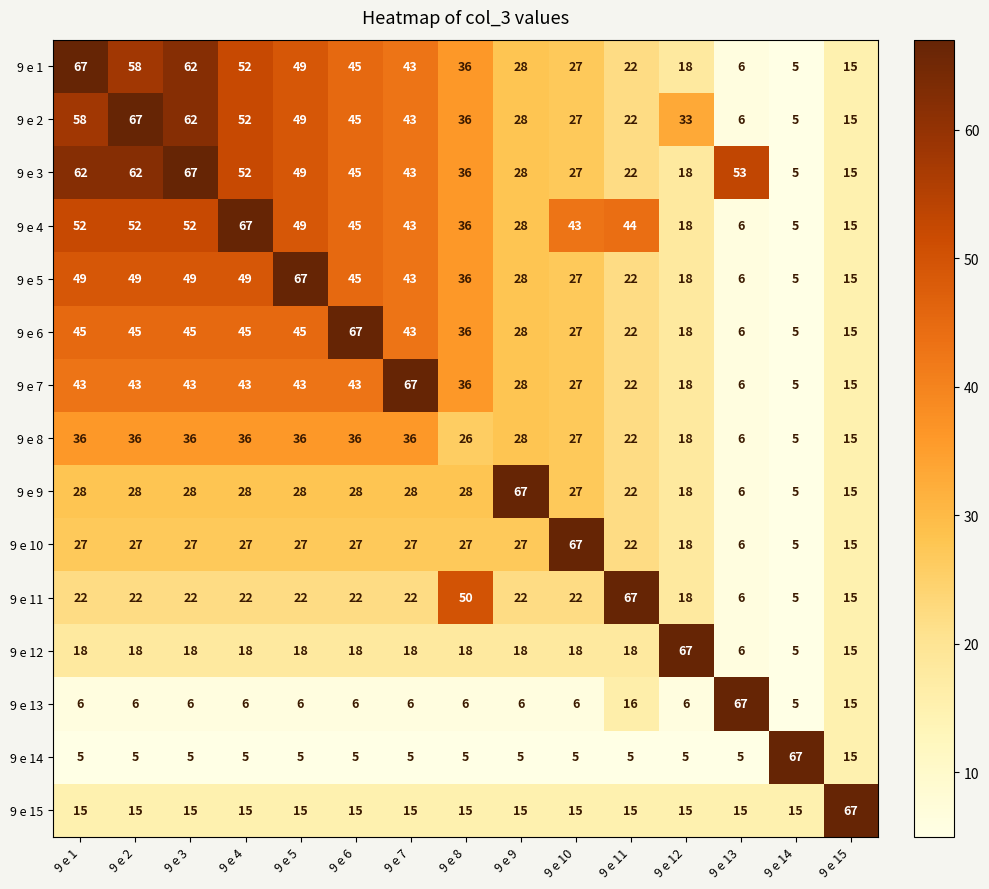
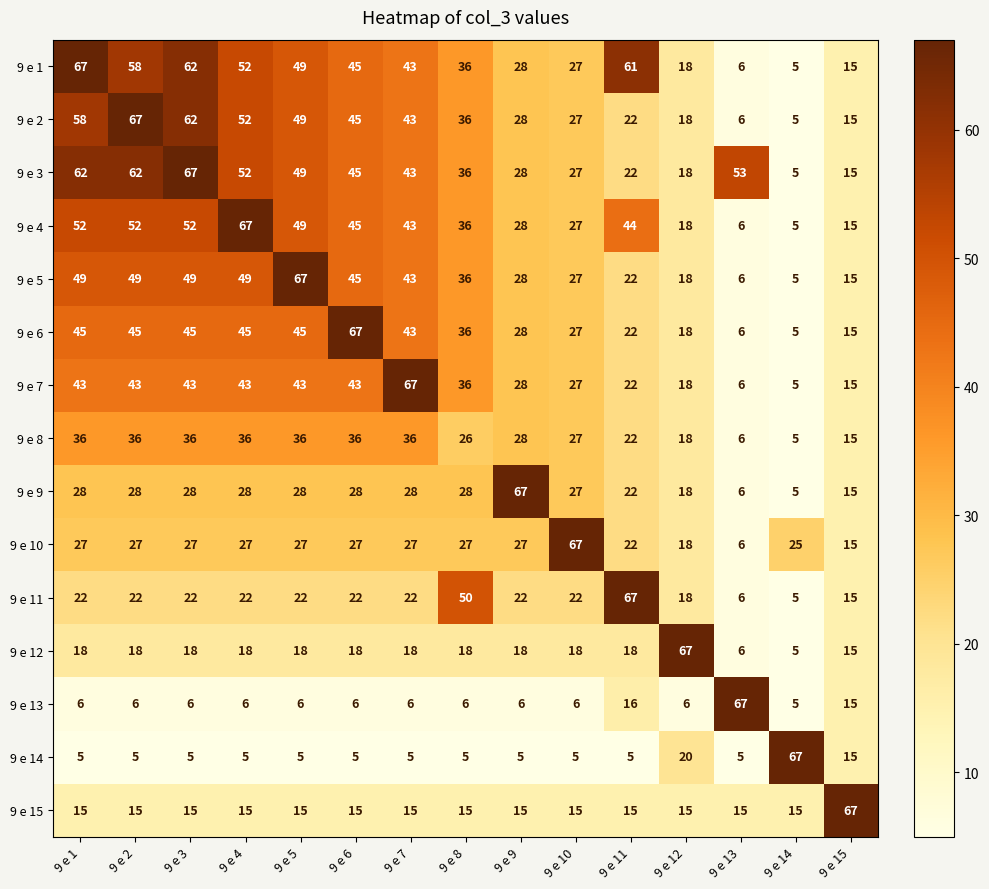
  {
    "9 e 1": {
      "9 e 1": 67,
      "9 e 2": 58,
      "9 e 3": 62,
      "9 e 4": 52,
      "9 e 5": 49,
      "9 e 6": 45,
      "9 e 7": 43,
      "9 e 8": 36,
      "9 e 9": 28,
      "9 e 10": 27,
-     "9 e 11": 22,
+     "9 e 11": 61,
      "9 e 12": 18,
      "9 e 13": 6,
      "9 e 14": 5,
      "9 e 15": 15
    },
    "9 e 2": {
      "9 e 1": 58,
      "9 e 2": 67,
      "9 e 3": 62,
      "9 e 4": 52,
      "9 e 5": 49,
      "9 e 6": 45,
      "9 e 7": 43,
      "9 e 8": 36,
      "9 e 9": 28,
      "9 e 10": 27,
      "9 e 11": 22,
-     "9 e 12": 33,
+     "9 e 12": 18,
      "9 e 13": 6,
      "9 e 14": 5,
      "9 e 15": 15
    },
    "9 e 4": {
      "9 e 1": 52,
      "9 e 2": 52,
      "9 e 3": 52,
      "9 e 4": 67,
      "9 e 5": 49,
      "9 e 6": 45,
      "9 e 7": 43,
      "9 e 8": 36,
      "9 e 9": 28,
-     "9 e 10": 43,
+     "9 e 10": 27,
      "9 e 11": 44,
      "9 e 12": 18,
      "9 e 13": 6,
      "9 e 14": 5,
      "9 e 15": 15
    },
    "9 e 10": {
      "9 e 1": 27,
      "9 e 2": 27,
      "9 e 3": 27,
      "9 e 4": 27,
      "9 e 5": 27,
      "9 e 6": 27,
      "9 e 7": 27,
      "9 e 8": 27,
      "9 e 9": 27,
      "9 e 10": 67,
      "9 e 11": 22,
      "9 e 12": 18,
      "9 e 13": 6,
-     "9 e 14": 5,
+     "9 e 14": 25,
      "9 e 15": 15
    },
    "9 e 14": {
      "9 e 1": 5,
      "9 e 2": 5,
      "9 e 3": 5,
      "9 e 4": 5,
      "9 e 5": 5,
      "9 e 6": 5,
      "9 e 7": 5,
      "9 e 8": 5,
      "9 e 9": 5,
      "9 e 10": 5,
      "9 e 11": 5,
-     "9 e 12": 5,
+     "9 e 12": 20,
      "9 e 13": 5,
      "9 e 14": 67,
      "9 e 15": 15
    }
  }
